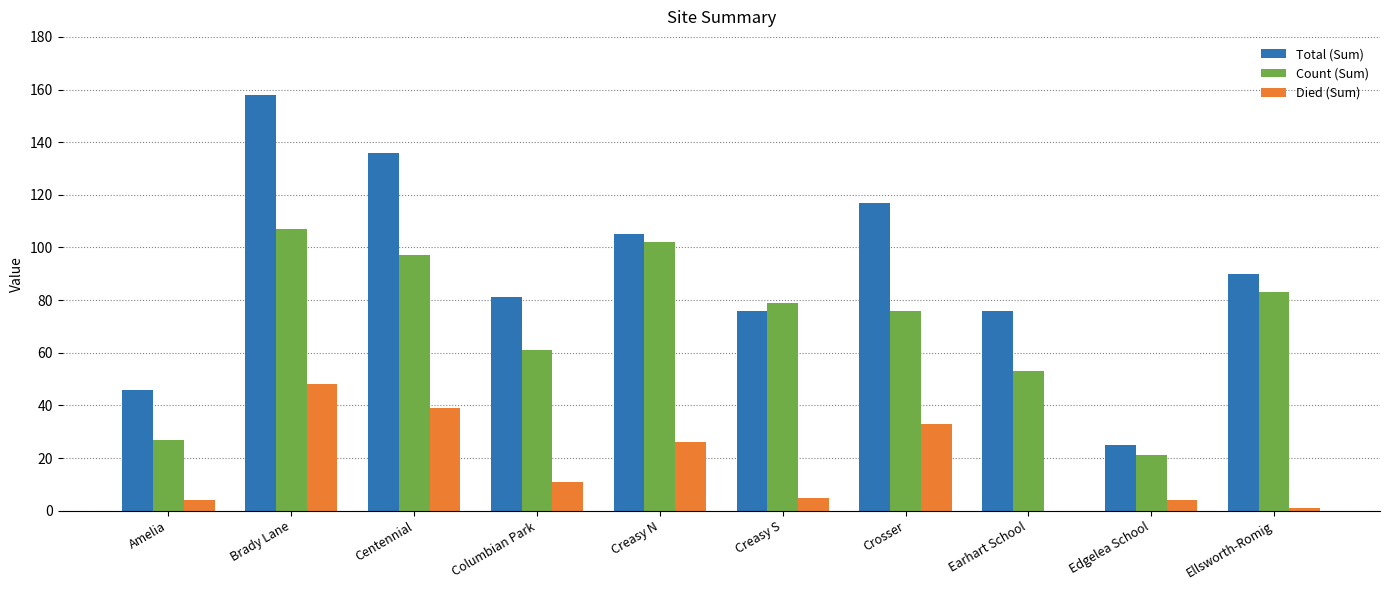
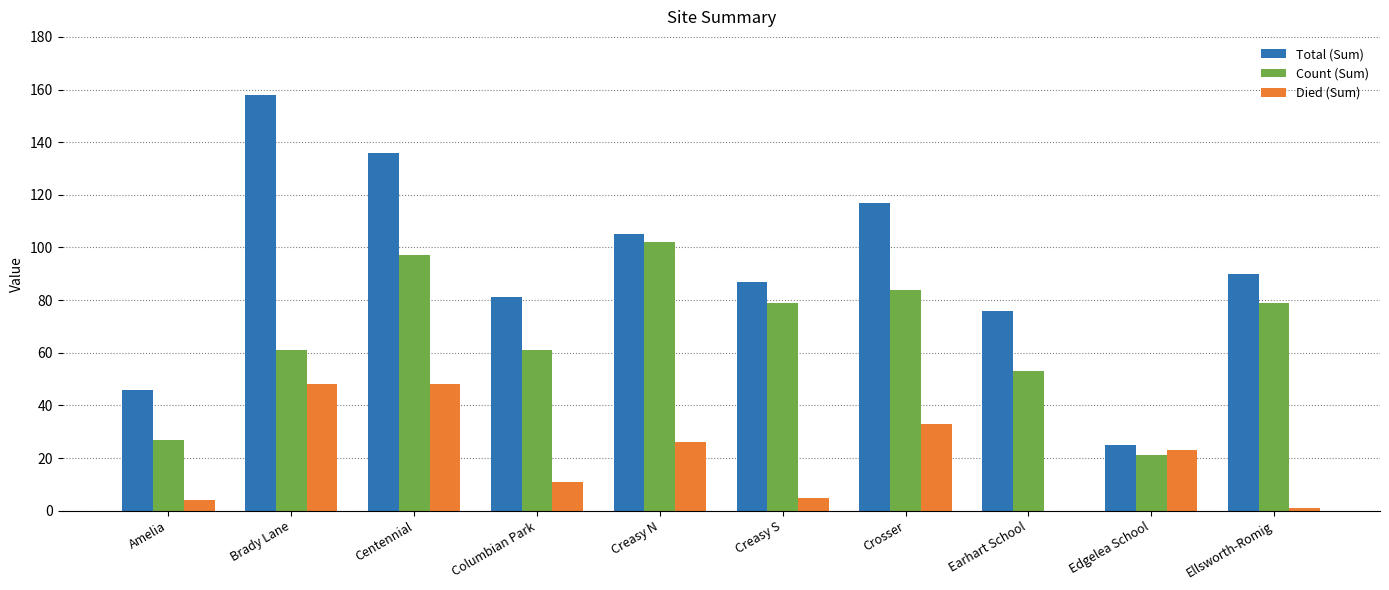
  {
    "Total (Sum)": {
      "Amelia": 46,
      "Brady Lane": 158,
      "Centennial": 136,
      "Columbian Park": 81,
      "Creasy N": 105,
-     "Creasy S": 76,
+     "Creasy S": 87,
      "Crosser": 117,
      "Earhart School": 76,
      "Edgelea School": 25,
      "Ellsworth-Romig": 90
    },
    "Count (Sum)": {
      "Amelia": 27,
-     "Brady Lane": 107,
+     "Brady Lane": 61,
      "Centennial": 97,
      "Columbian Park": 61,
      "Creasy N": 102,
      "Creasy S": 79,
-     "Crosser": 76,
+     "Crosser": 84,
      "Earhart School": 53,
      "Edgelea School": 21,
-     "Ellsworth-Romig": 83
+     "Ellsworth-Romig": 79
    },
    "Died (Sum)": {
      "Amelia": 4,
      "Brady Lane": 48,
-     "Centennial": 39,
+     "Centennial": 48,
      "Columbian Park": 11,
      "Creasy N": 26,
      "Creasy S": 5,
      "Crosser": 33,
      "Earhart School": 0,
-     "Edgelea School": 4,
+     "Edgelea School": 23,
      "Ellsworth-Romig": 1
    }
  }
